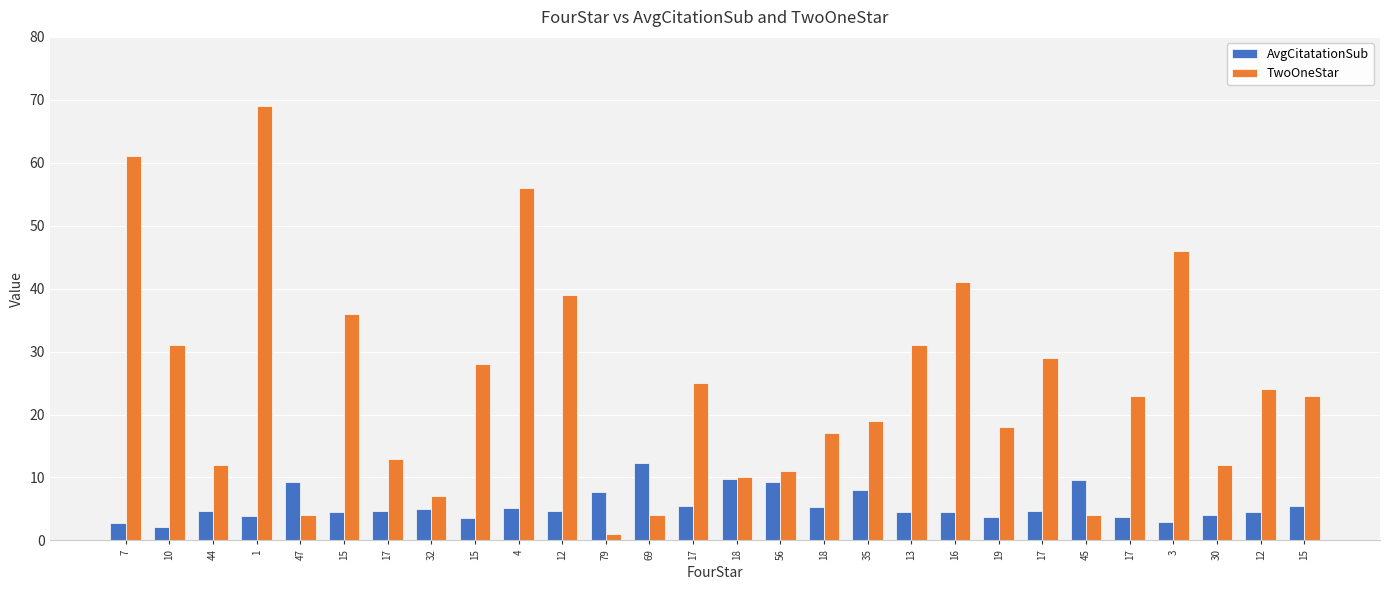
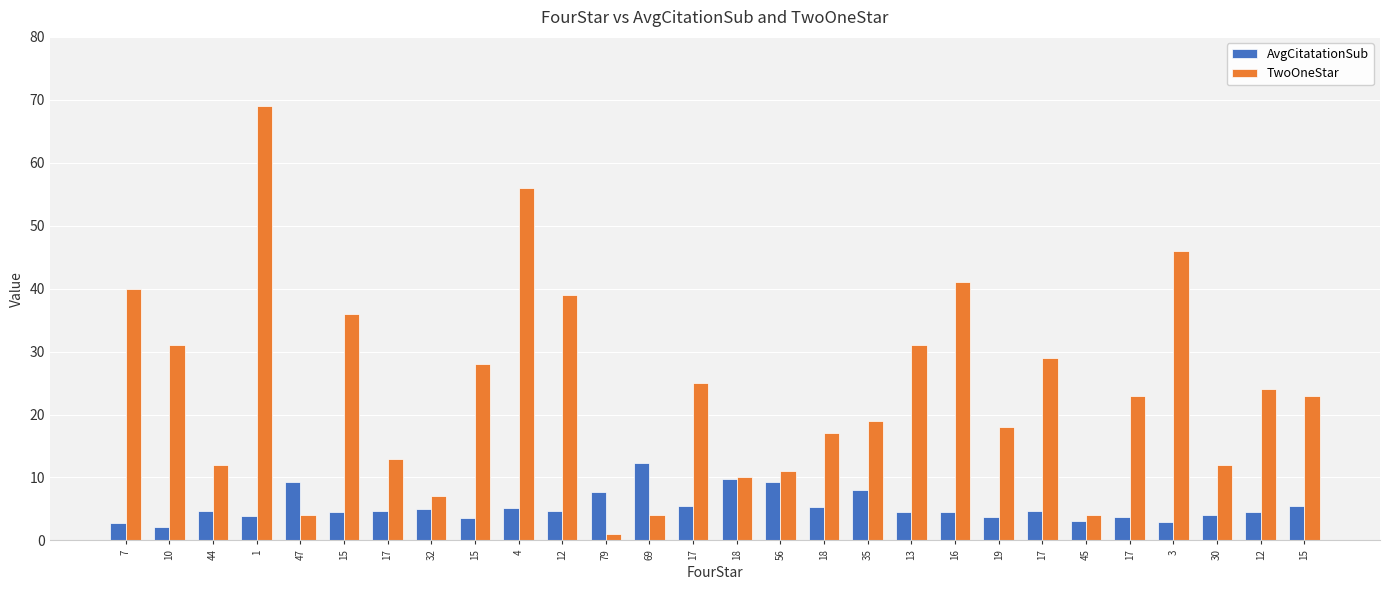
  {
    "AvgCitatationSub": {
      "7": 3,
      "10": 2,
      "44": 5,
      "1": 4,
      "47": 9,
      "32": 5,
      "4": 5,
      "79": 8,
      "69": 12,
      "56": 9,
      "35": 8,
      "13": 5,
      "16": 4,
      "19": 4,
-     "45": 10,
+     "45": 3,
      "3": 3,
      "30": 4
    },
    "TwoOneStar": {
-     "7": 61,
+     "7": 40,
      "10": 31,
      "44": 12,
      "1": 69,
      "47": 4,
      "32": 7,
      "4": 56,
      "79": 1,
      "69": 4,
      "56": 11,
      "35": 19,
      "13": 31,
      "16": 41,
      "19": 18,
      "45": 4,
      "3": 46,
      "30": 12
    }
  }
